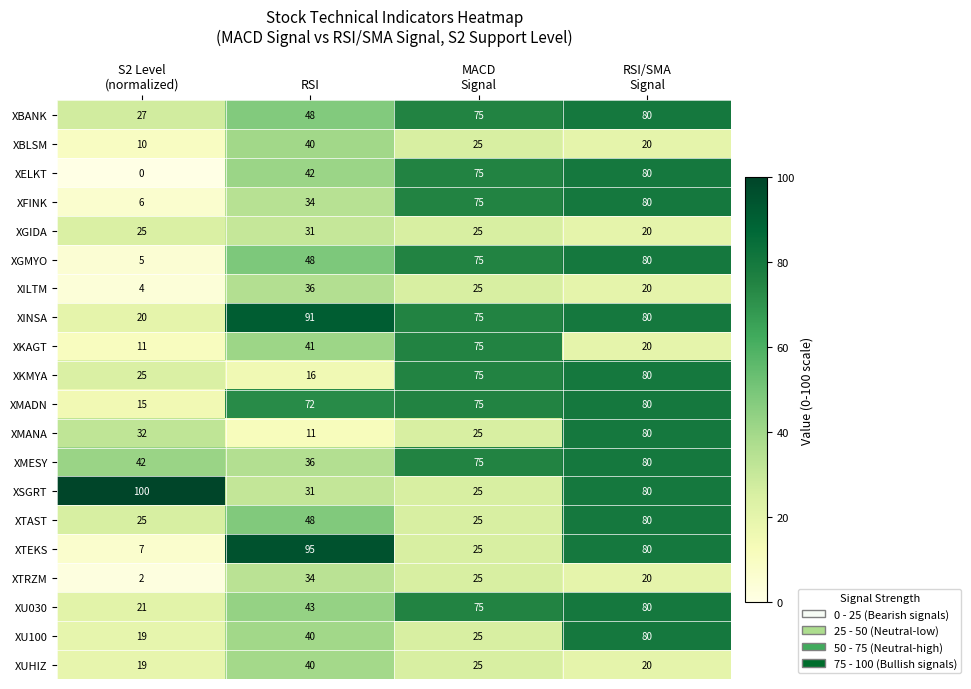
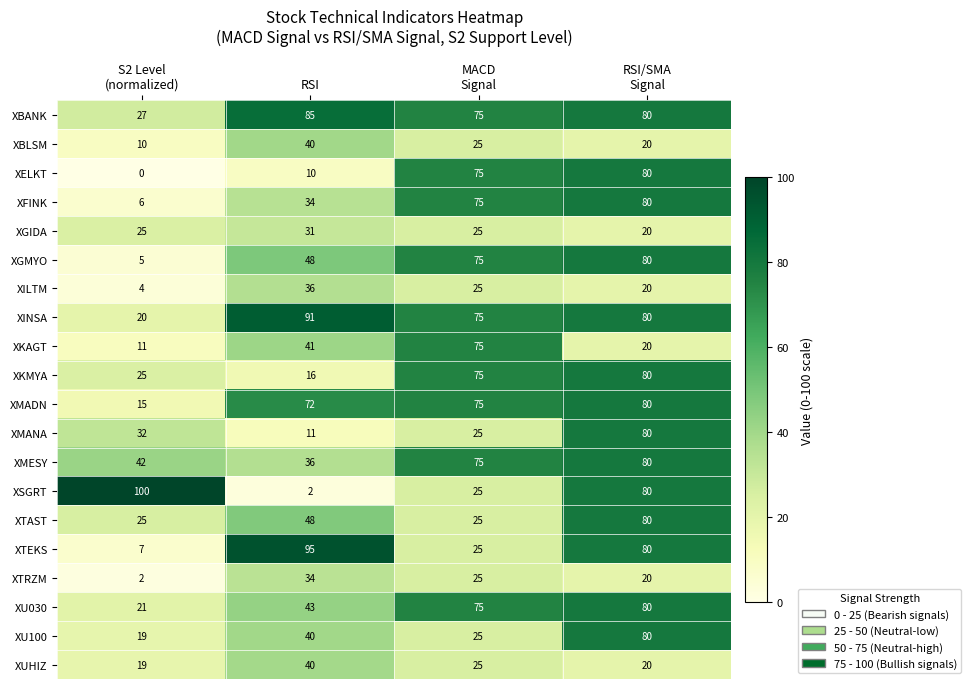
  {
    "XBANK": {
      "S2 Level (normalized)": 27,
-     "RSI": 48,
+     "RSI": 85,
      "MACD Signal": 75,
      "RSI/SMA Signal": 80
    },
    "XBLSM": {
      "S2 Level (normalized)": 10,
      "RSI": 40,
      "MACD Signal": 25,
      "RSI/SMA Signal": 20
    },
    "XELKT": {
      "S2 Level (normalized)": 0,
-     "RSI": 42,
+     "RSI": 10,
      "MACD Signal": 75,
      "RSI/SMA Signal": 80
    },
    "XFINK": {
      "S2 Level (normalized)": 6,
      "RSI": 34,
      "MACD Signal": 75,
      "RSI/SMA Signal": 80
    },
    "XGIDA": {
      "S2 Level (normalized)": 25,
      "RSI": 31,
      "MACD Signal": 25,
      "RSI/SMA Signal": 20
    },
    "XGMYO": {
      "S2 Level (normalized)": 5,
      "RSI": 48,
      "MACD Signal": 75,
      "RSI/SMA Signal": 80
    },
    "XILTM": {
      "S2 Level (normalized)": 4,
      "RSI": 36,
      "MACD Signal": 25,
      "RSI/SMA Signal": 20
    },
    "XINSA": {
      "S2 Level (normalized)": 20,
      "RSI": 91,
      "MACD Signal": 75,
      "RSI/SMA Signal": 80
    },
    "XKAGT": {
      "S2 Level (normalized)": 11,
      "RSI": 41,
      "MACD Signal": 75,
      "RSI/SMA Signal": 20
    },
    "XKMYA": {
      "S2 Level (normalized)": 25,
      "RSI": 16,
      "MACD Signal": 75,
      "RSI/SMA Signal": 80
    },
    "XMADN": {
      "S2 Level (normalized)": 15,
      "RSI": 72,
      "MACD Signal": 75,
      "RSI/SMA Signal": 80
    },
    "XMANA": {
      "S2 Level (normalized)": 32,
      "RSI": 11,
      "MACD Signal": 25,
      "RSI/SMA Signal": 80
    },
    "XMESY": {
      "S2 Level (normalized)": 42,
      "RSI": 36,
      "MACD Signal": 75,
      "RSI/SMA Signal": 80
    },
    "XSGRT": {
      "S2 Level (normalized)": 100,
-     "RSI": 31,
+     "RSI": 2,
      "MACD Signal": 25,
      "RSI/SMA Signal": 80
    },
    "XTAST": {
      "S2 Level (normalized)": 25,
      "RSI": 48,
      "MACD Signal": 25,
      "RSI/SMA Signal": 80
    },
    "XTEKS": {
      "S2 Level (normalized)": 7,
      "RSI": 95,
      "MACD Signal": 25,
      "RSI/SMA Signal": 80
    },
    "XTRZM": {
      "S2 Level (normalized)": 2,
      "RSI": 34,
      "MACD Signal": 25,
      "RSI/SMA Signal": 20
    },
    "XU030": {
      "S2 Level (normalized)": 21,
      "RSI": 43,
      "MACD Signal": 75,
      "RSI/SMA Signal": 80
    },
    "XU100": {
      "S2 Level (normalized)": 19,
      "RSI": 40,
      "MACD Signal": 25,
      "RSI/SMA Signal": 80
    },
    "XUHIZ": {
      "S2 Level (normalized)": 19,
      "RSI": 40,
      "MACD Signal": 25,
      "RSI/SMA Signal": 20
    }
  }
